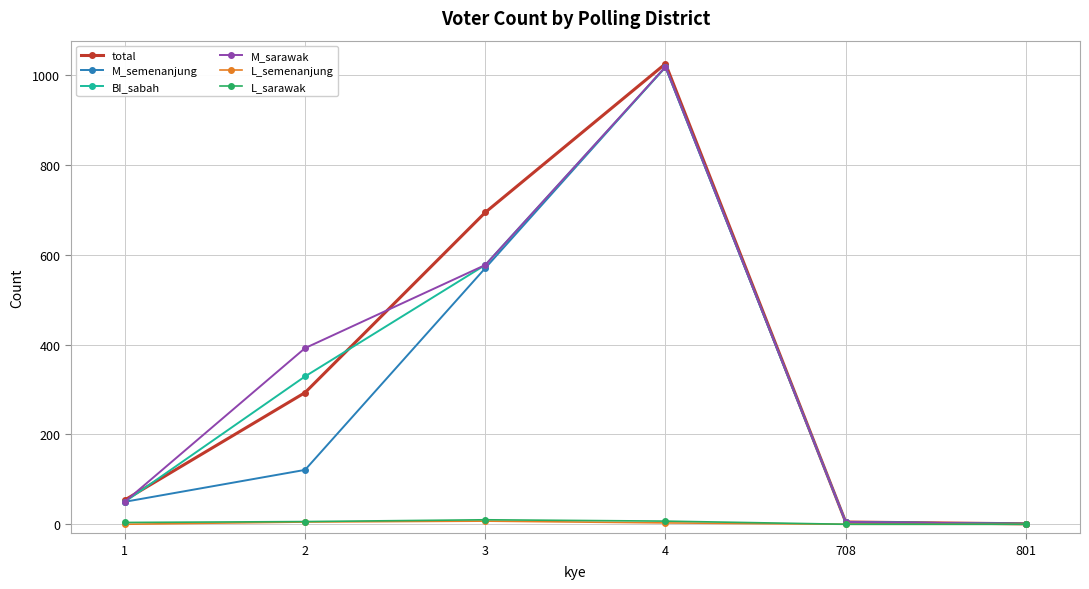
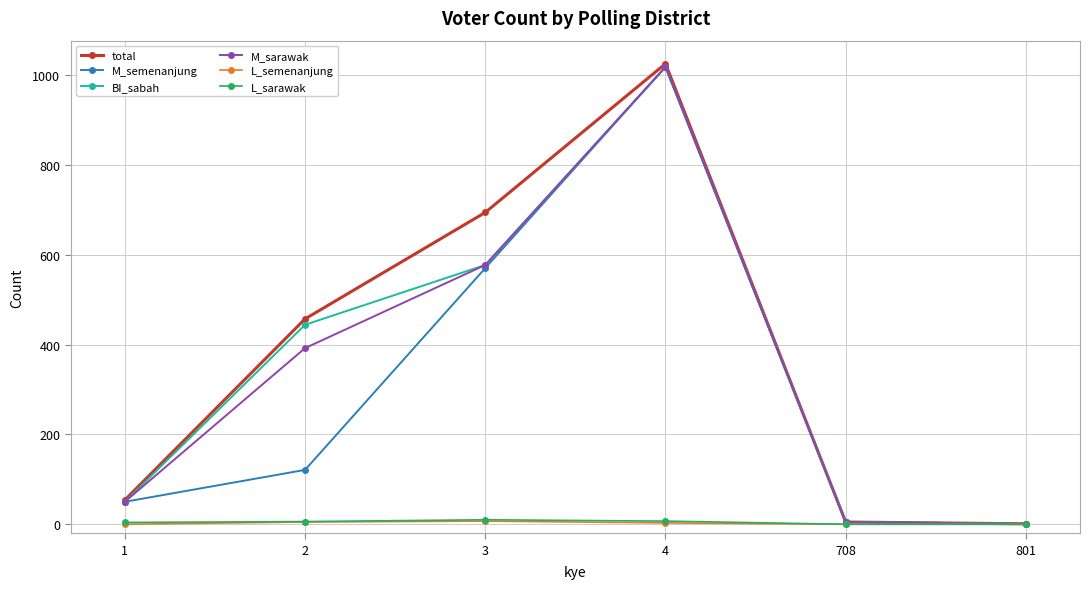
  {
    "total": {
-     "2": 290,
+     "2": 460,
      "3": 690,
      "4": 1030
    },
    "M_semenanjung": {
      "2": 120,
      "3": 570
    },
    "BI_sabah": {
-     "2": 330
+     "2": 440
    },
    "M_sarawak": {
      "2": 390
    }
  }
